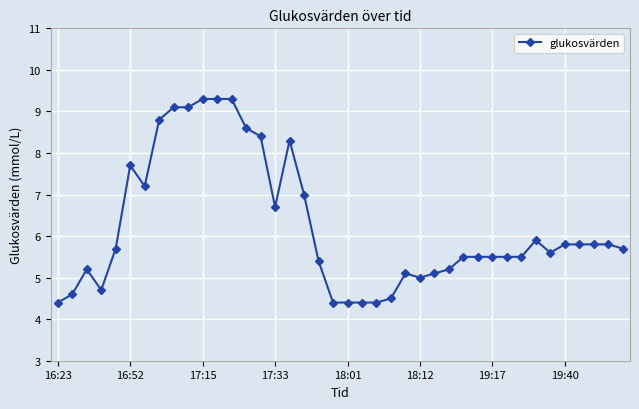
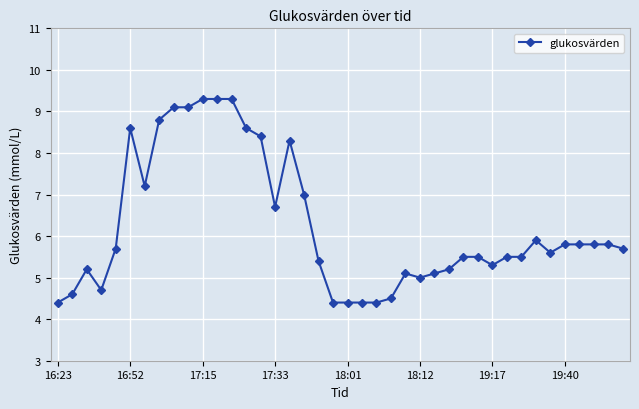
  {
    "16:23": 4.4,
-   "16:52": 7.7,
+   "16:52": 8.6,
    "17:15": 9.3,
    "17:33": 6.7,
    "18:12": 5.0,
-   "19:17": 5.5
+   "19:17": 5.3
  }
